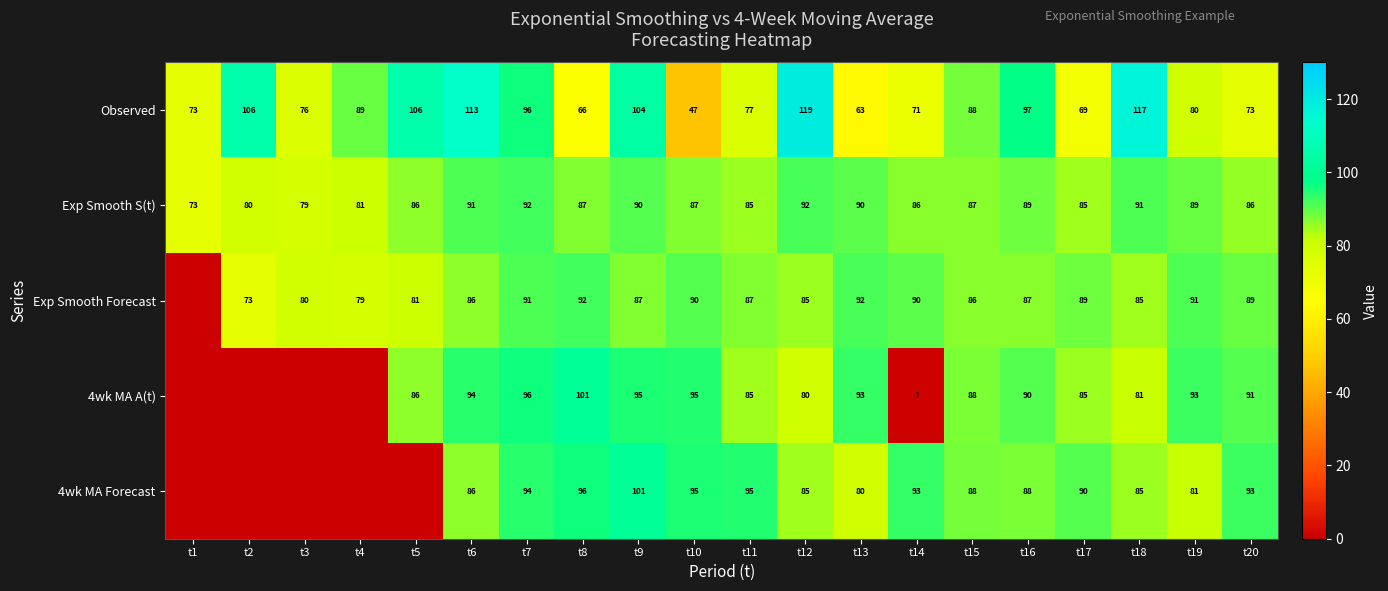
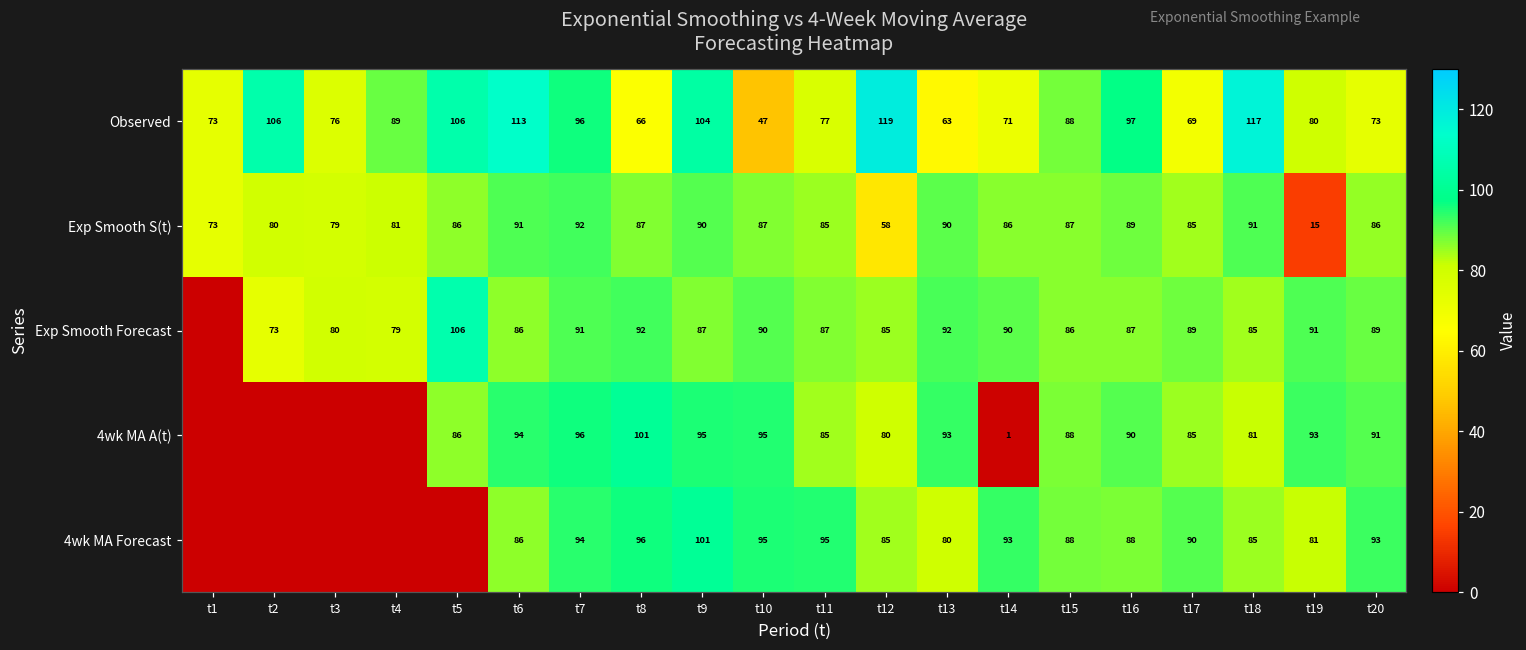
  {
    "Observed": {
      "t1": 73,
      "t2": 106,
      "t3": 76,
      "t4": 89,
      "t5": 106,
      "t6": 113,
      "t7": 96,
      "t8": 66,
      "t9": 104,
      "t10": 47,
      "t11": 77,
      "t12": 119,
      "t13": 63,
      "t14": 71,
      "t15": 88,
      "t16": 97,
      "t17": 69,
      "t18": 117,
      "t19": 80,
      "t20": 73
    },
    "Exp Smooth S(t)": {
      "t1": 73,
      "t2": 80,
      "t3": 79,
      "t4": 81,
      "t5": 86,
      "t6": 91,
      "t7": 92,
      "t8": 87,
      "t9": 90,
      "t10": 87,
      "t11": 85,
-     "t12": 92,
+     "t12": 58,
      "t13": 90,
      "t14": 86,
      "t15": 87,
      "t16": 89,
      "t17": 85,
      "t18": 91,
-     "t19": 89,
+     "t19": 15,
      "t20": 86
    },
    "Exp Smooth Forecast": {
      "t2": 73,
      "t3": 80,
      "t4": 79,
-     "t5": 81,
+     "t5": 106,
      "t6": 86,
      "t7": 91,
      "t8": 92,
      "t9": 87,
      "t10": 90,
      "t11": 87,
      "t12": 85,
      "t13": 92,
      "t14": 90,
      "t15": 86,
      "t16": 87,
      "t17": 89,
      "t18": 85,
      "t19": 91,
      "t20": 89
    },
    "4wk MA A(t)": {
      "t5": 86,
      "t6": 94,
      "t7": 96,
      "t8": 101,
      "t9": 95,
      "t10": 95,
      "t11": 85,
      "t12": 80,
      "t13": 93,
      "t14": 1,
      "t15": 88,
      "t16": 90,
      "t17": 85,
      "t18": 81,
      "t19": 93,
      "t20": 91
    },
    "4wk MA Forecast": {
      "t6": 86,
      "t7": 94,
      "t8": 96,
      "t9": 101,
      "t10": 95,
      "t11": 95,
      "t12": 85,
      "t13": 80,
      "t14": 93,
      "t15": 88,
      "t16": 88,
      "t17": 90,
      "t18": 85,
      "t19": 81,
      "t20": 93
    }
  }
